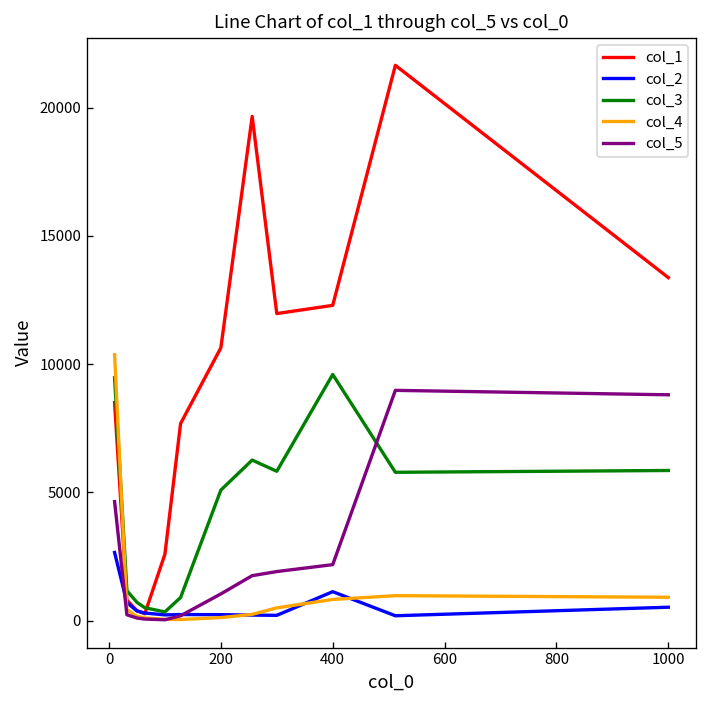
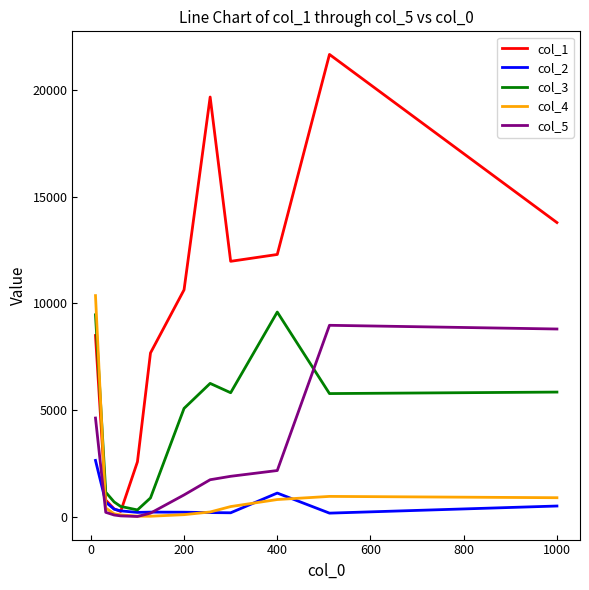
  {
    "col_1": {
      "200": 10600,
      "400": 12300,
-     "1000": 13400
+     "1000": 13800
    },
    "col_2": {
      "400": 1100,
      "1000": 500
    },
    "col_3": {
      "200": 5100,
      "400": 9600,
      "1000": 5900
    },
    "col_4": {
      "400": 800,
      "1000": 900
    },
    "col_5": {
      "200": 1000,
      "400": 2200,
      "1000": 8800
    }
  }
